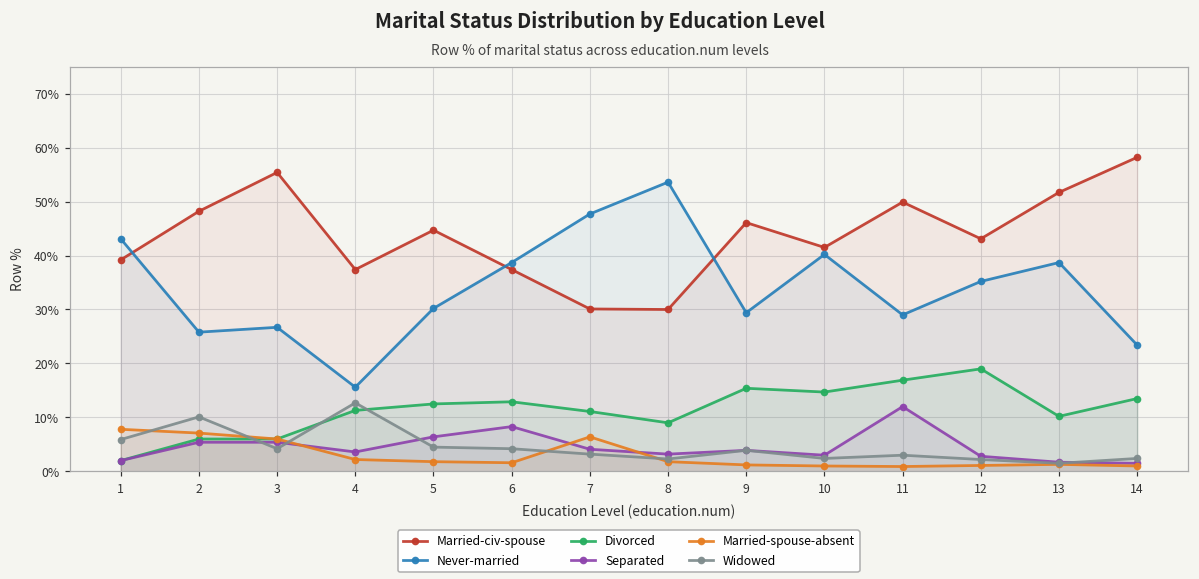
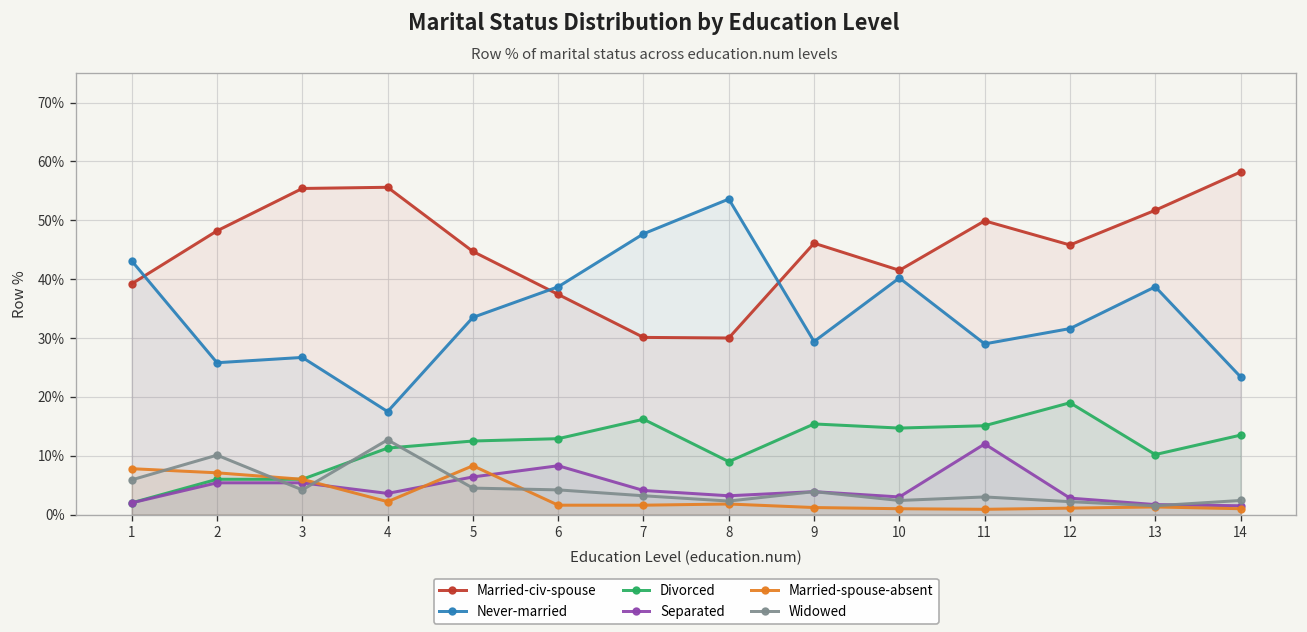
  {
    "Married-civ-spouse": {
      "1": "39%",
      "2": "48%",
      "3": "55%",
-     "4": "37%",
+     "4": "56%",
      "5": "45%",
      "6": "37%",
      "7": "30%",
      "8": "30%",
      "9": "46%",
      "10": "42%",
      "11": "50%",
-     "12": "43%",
+     "12": "46%",
      "13": "52%",
      "14": "58%"
    },
    "Never-married": {
      "1": "43%",
      "2": "26%",
      "3": "27%",
-     "4": "16%",
-     "5": "30%",
+     "4": "18%",
+     "5": "34%",
      "6": "39%",
      "7": "48%",
      "8": "54%",
      "9": "29%",
      "10": "40%",
      "11": "29%",
-     "12": "35%",
+     "12": "32%",
      "13": "39%",
      "14": "23%"
    },
    "Divorced": {
      "2": "6%",
      "4": "11%",
      "5": "13%",
      "6": "13%",
-     "7": "11%",
+     "7": "16%",
      "8": "9%",
      "9": "15%",
      "10": "15%",
-     "11": "17%",
+     "11": "15%",
      "12": "19%",
      "13": "10%",
      "14": "14%"
    },
    "Separated": {
      "2": "5%",
      "3": "5%",
      "4": "4%",
      "5": "6%",
      "6": "8%",
      "7": "4%",
      "8": "3%",
      "10": "3%",
      "11": "12%",
      "12": "3%"
    },
    "Married-spouse-absent": {
      "1": "8%",
      "2": "7%",
      "4": "2%",
-     "5": "2%",
+     "5": "8%",
      "6": "2%",
-     "7": "6%",
+     "7": "2%",
      "9": "1%",
      "10": "1%",
      "11": "1%",
      "12": "1%"
    },
    "Widowed": {
      "1": "6%",
      "2": "10%",
      "3": "4%",
      "4": "13%",
      "5": "5%",
      "6": "4%",
      "7": "3%",
      "10": "2%",
      "11": "3%",
      "12": "2%",
      "14": "2%"
    }
  }
